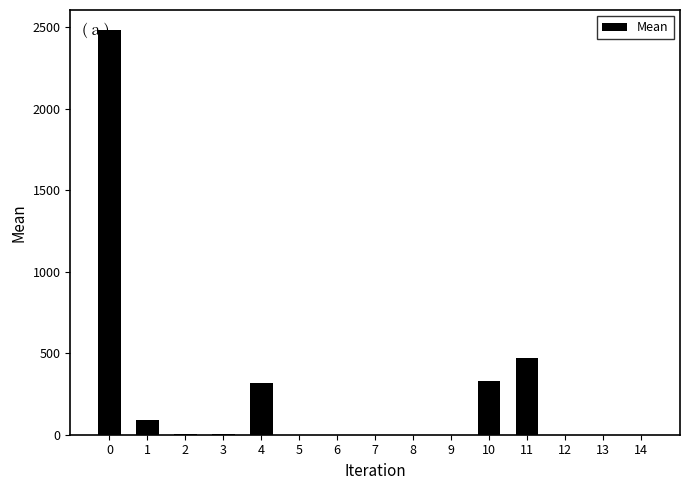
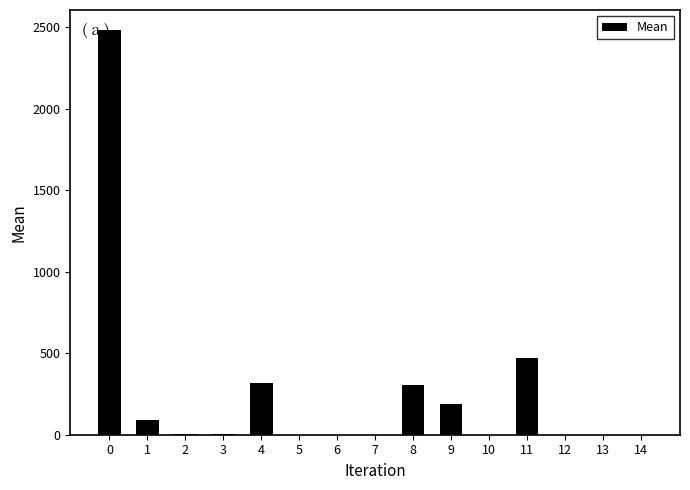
  {
    "0": 2480,
    "1": 90,
    "4": 320,
-   "8": 0,
-   "9": 0,
-   "10": 330,
+   "8": 310,
+   "9": 190,
+   "10": 0,
    "11": 470
  }
